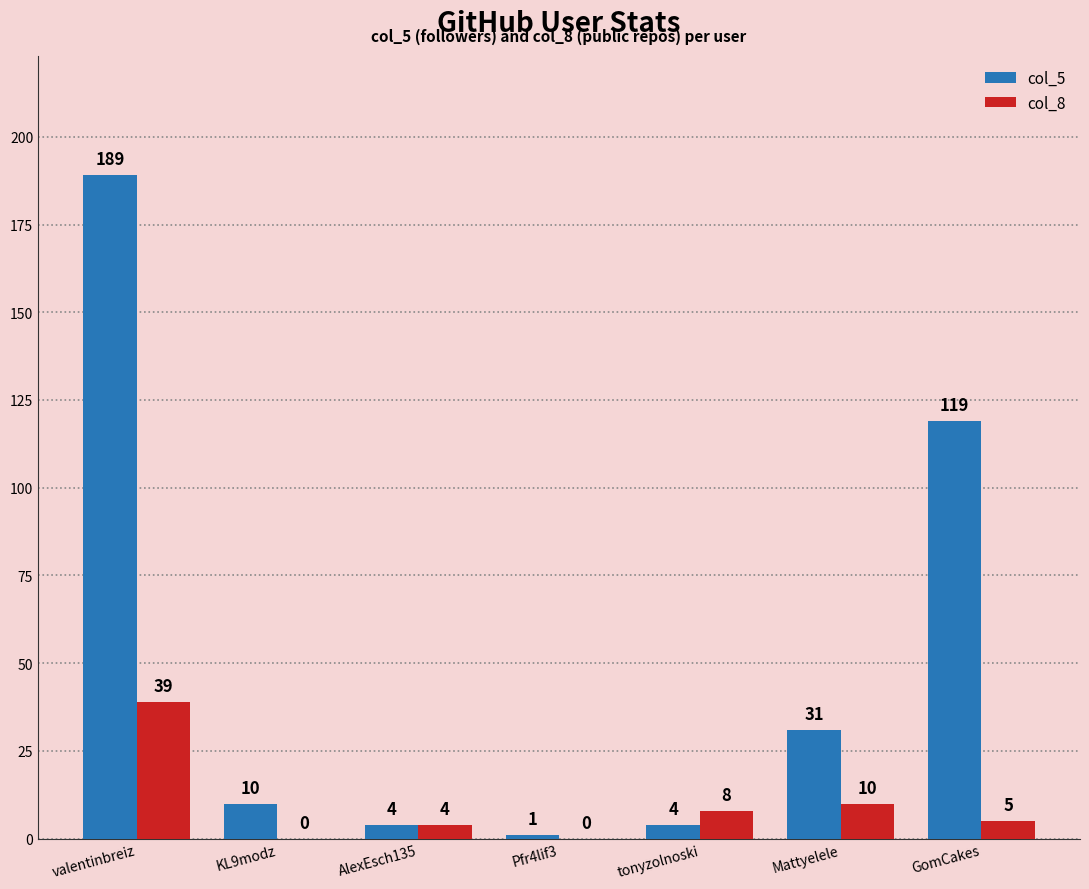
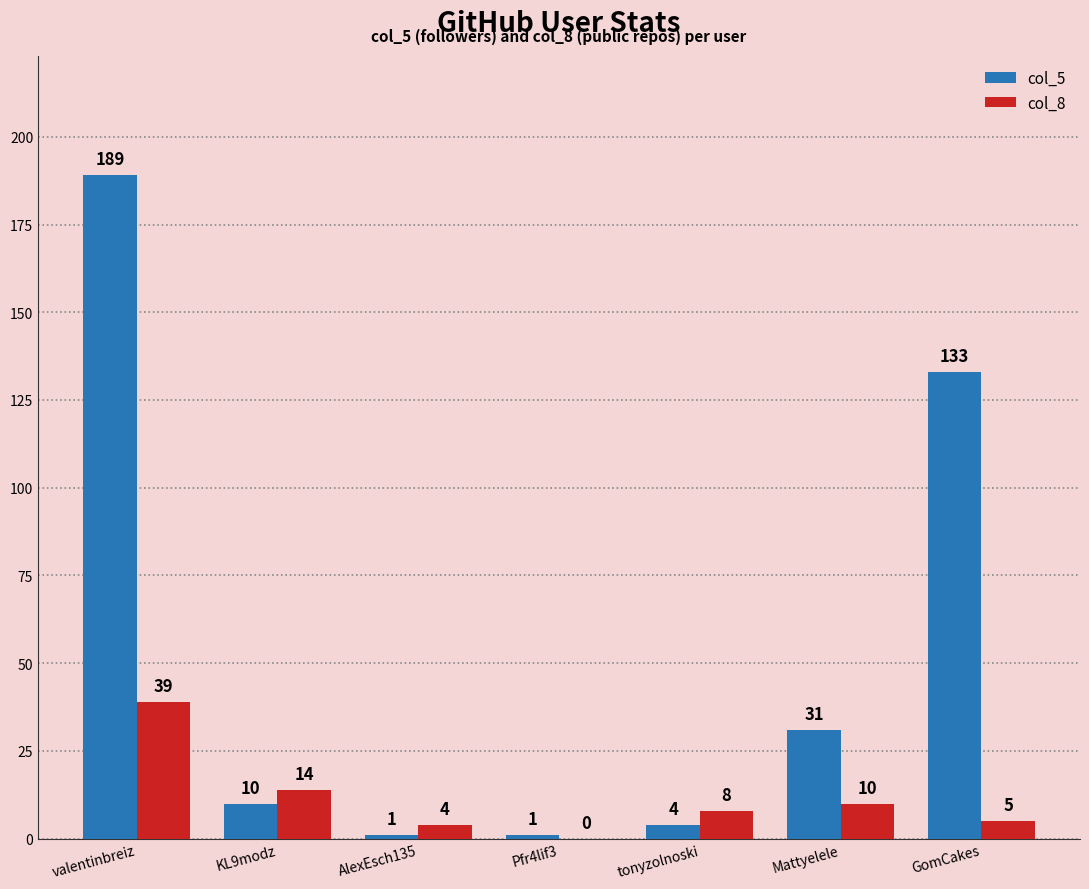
  {
    "col_5": {
      "valentinbreiz": 189,
      "KL9modz": 10,
-     "AlexEsch135": 4,
+     "AlexEsch135": 1,
      "Pfr4lif3": 1,
      "tonyzolnoski": 4,
      "Mattyelele": 31,
-     "GomCakes": 119
+     "GomCakes": 133
    },
    "col_8": {
      "valentinbreiz": 39,
-     "KL9modz": 0,
+     "KL9modz": 14,
      "AlexEsch135": 4,
      "Pfr4lif3": 0,
      "tonyzolnoski": 8,
      "Mattyelele": 10,
      "GomCakes": 5
    }
  }
